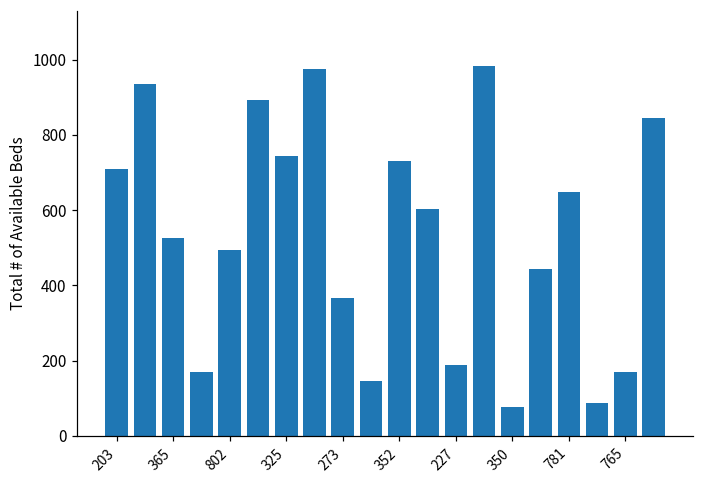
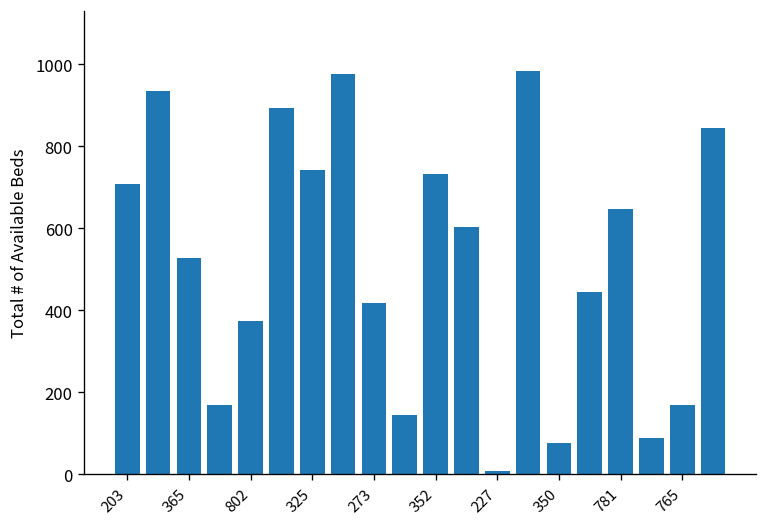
  {
    "203": 710,
    "365": 530,
-   "802": 500,
+   "802": 380,
    "325": 740,
-   "273": 370,
+   "273": 420,
    "352": 730,
-   "227": 190,
+   "227": 10,
    "350": 80,
    "781": 650,
    "765": 170
  }
